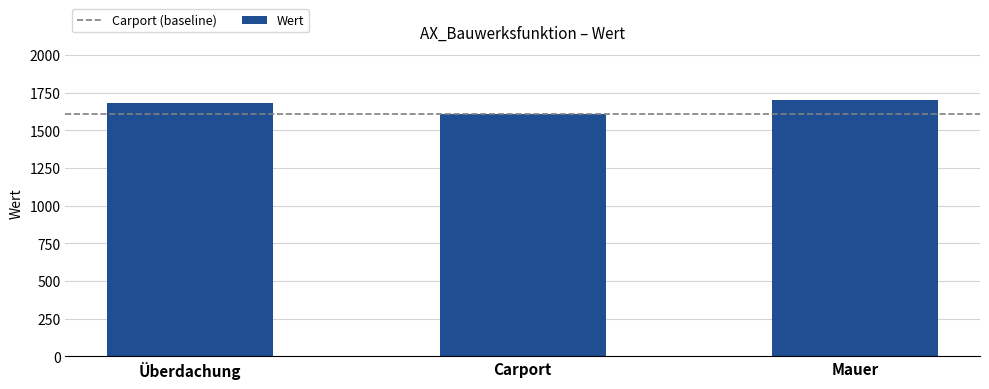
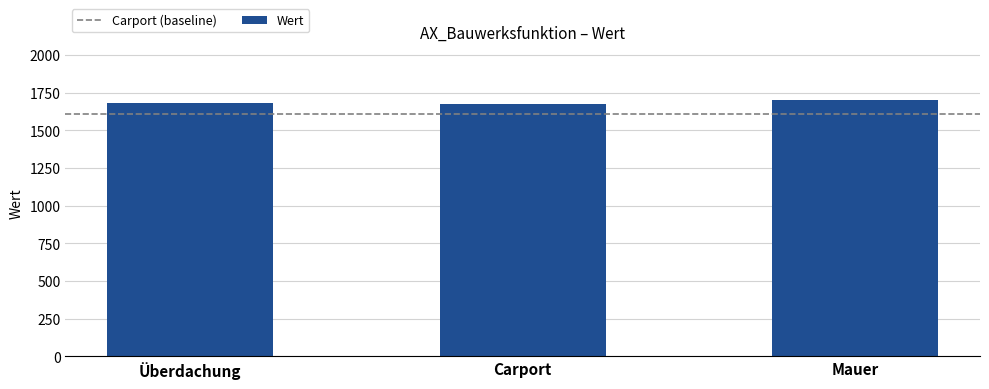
  {
    "Überdachung": 1680,
-   "Carport": 1610,
+   "Carport": 1670,
    "Mauer": 1700
  }
